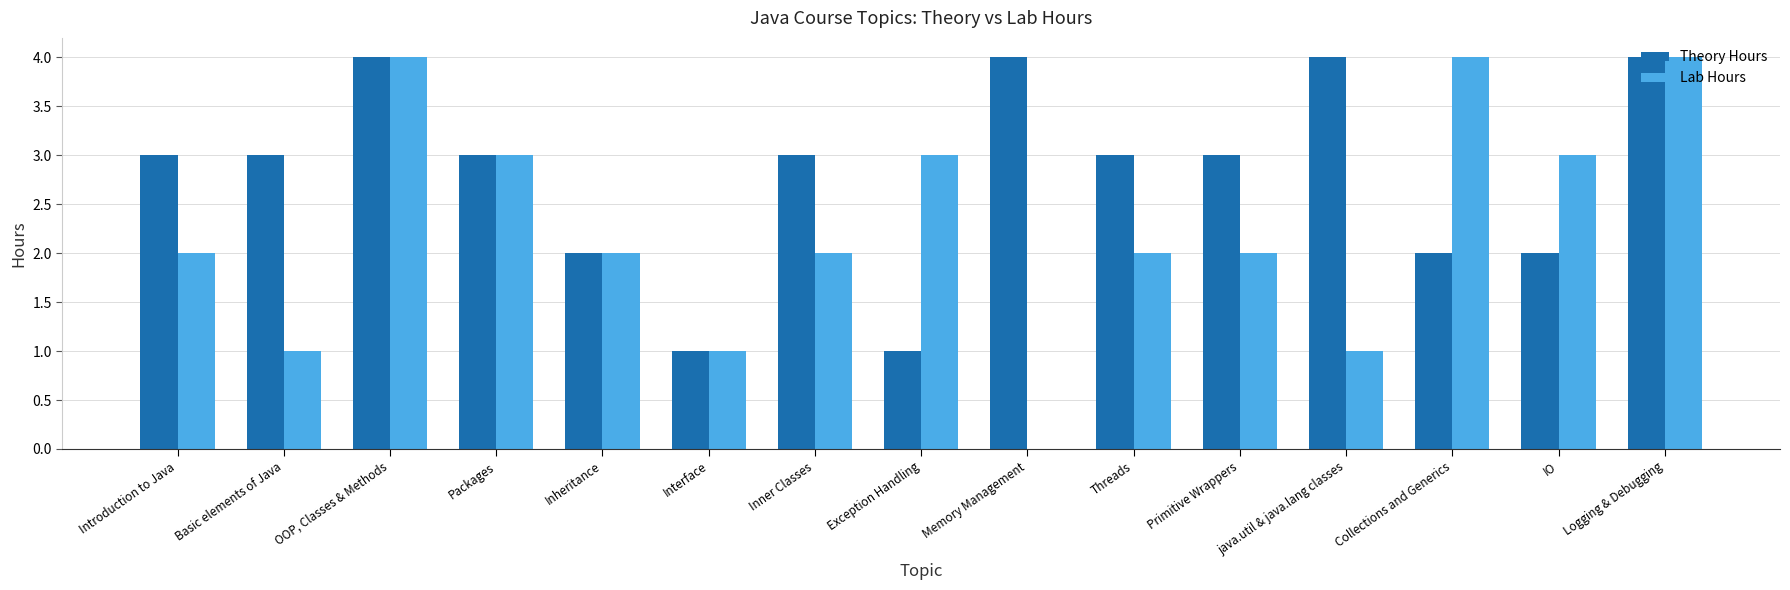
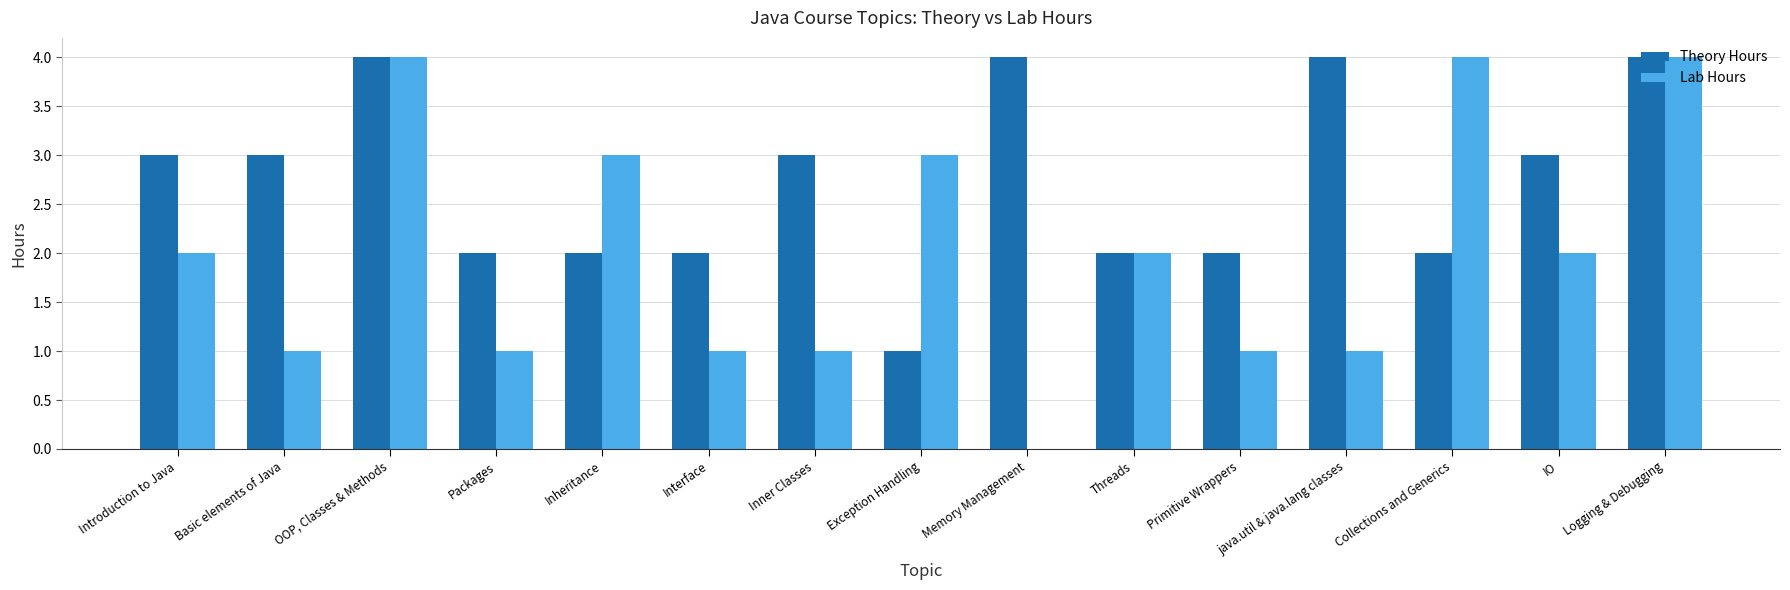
  {
    "Theory Hours": {
      "Introduction to Java": 3,
      "Basic elements of Java": 3,
      "OOP, Classes & Methods": 4,
-     "Packages": 3,
+     "Packages": 2,
      "Inheritance": 2,
-     "Interface": 1,
+     "Interface": 2,
      "Inner Classes": 3,
      "Exception Handling": 1,
      "Memory Management": 4,
-     "Threads": 3,
-     "Primitive Wrappers": 3,
+     "Threads": 2,
+     "Primitive Wrappers": 2,
      "java.util & java.lang classes": 4,
      "Collections and Generics": 2,
-     "IO": 2,
+     "IO": 3,
      "Logging & Debugging": 4
    },
    "Lab Hours": {
      "Introduction to Java": 2,
      "Basic elements of Java": 1,
      "OOP, Classes & Methods": 4,
-     "Packages": 3,
-     "Inheritance": 2,
+     "Packages": 1,
+     "Inheritance": 3,
      "Interface": 1,
-     "Inner Classes": 2,
+     "Inner Classes": 1,
      "Exception Handling": 3,
      "Memory Management": 0,
      "Threads": 2,
-     "Primitive Wrappers": 2,
+     "Primitive Wrappers": 1,
      "java.util & java.lang classes": 1,
      "Collections and Generics": 4,
-     "IO": 3,
+     "IO": 2,
      "Logging & Debugging": 4
    }
  }
